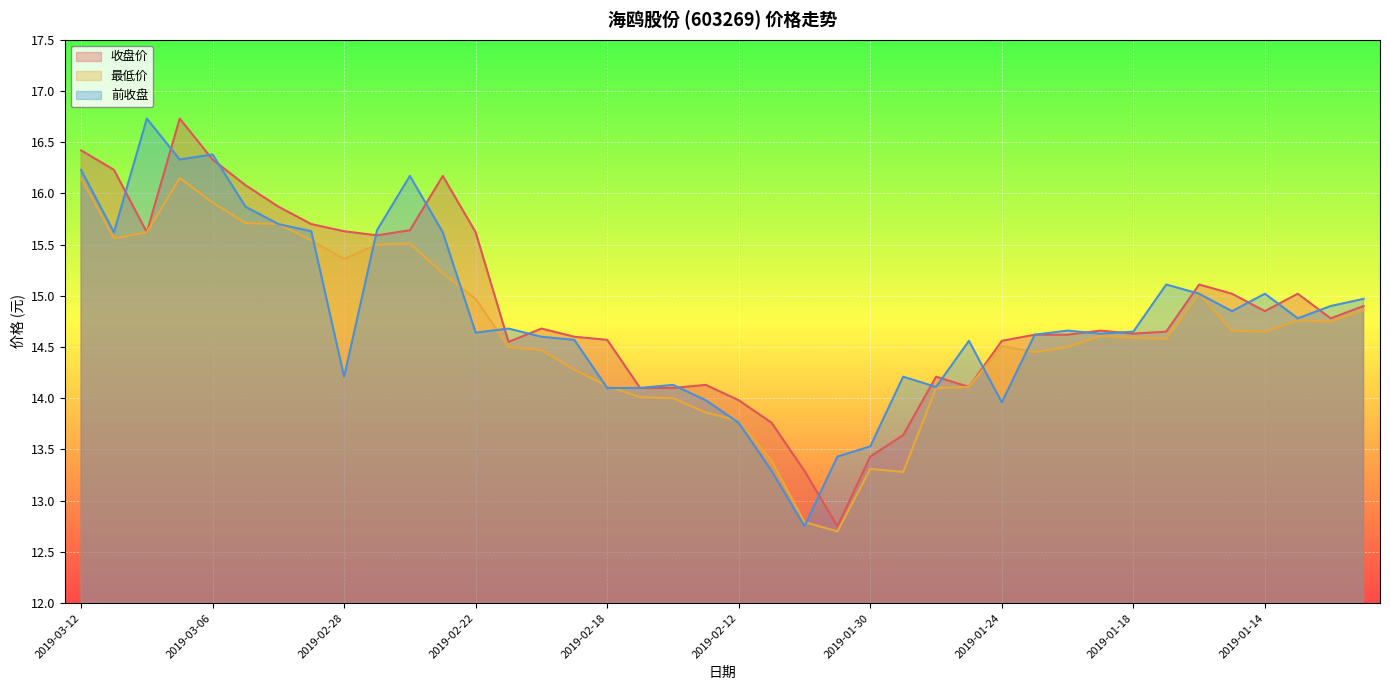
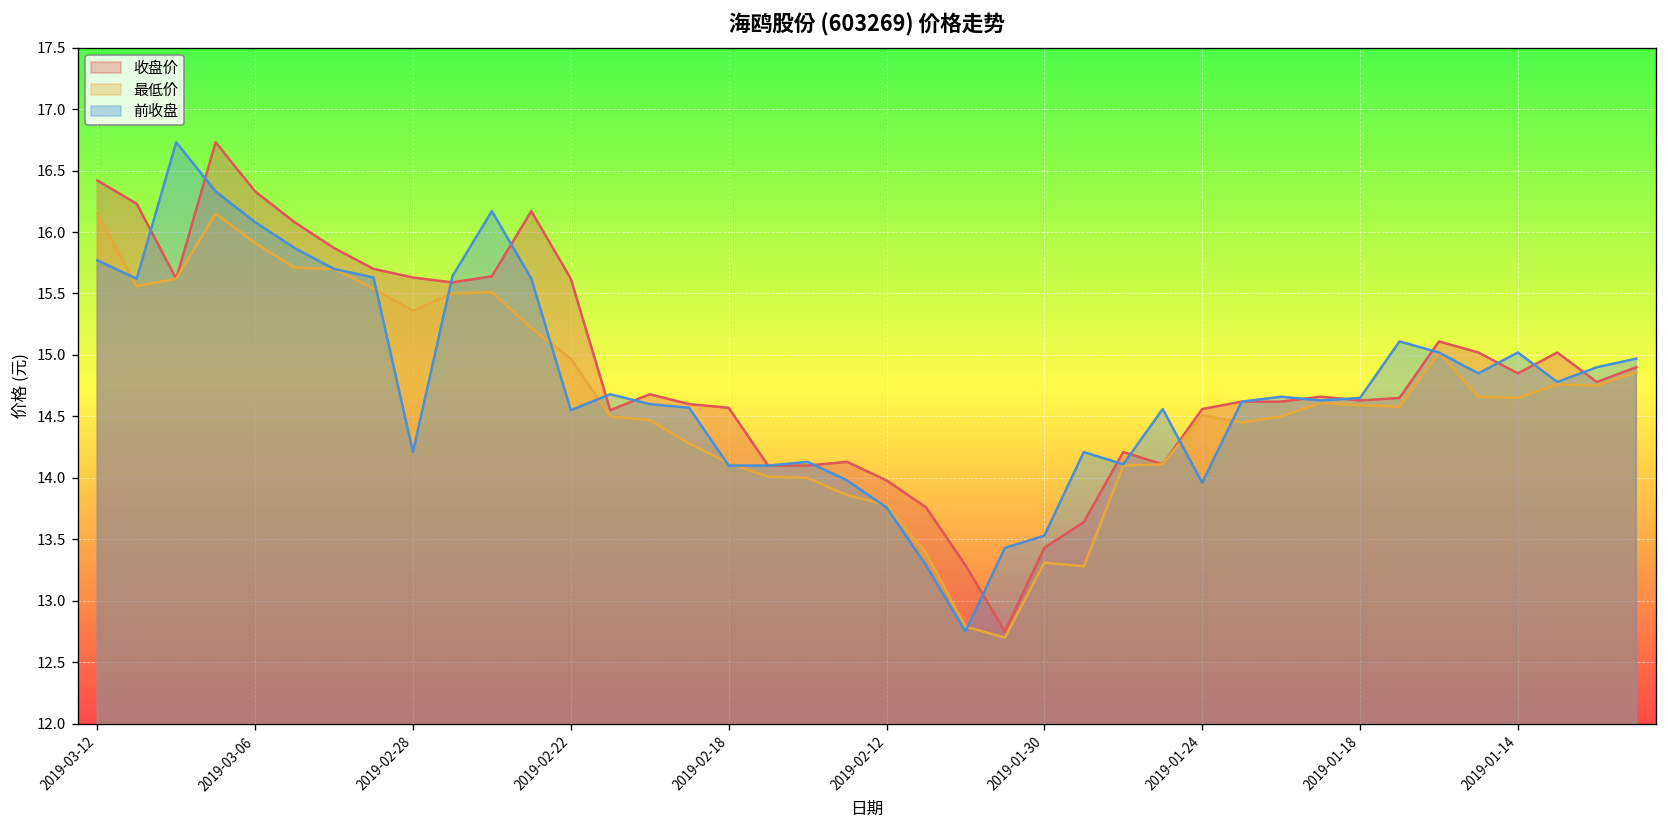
  {
    "前收盘": {
-     "2019-03-12": 16.23,
-     "2019-03-06": 16.38,
+     "2019-03-12": 15.77,
+     "2019-03-06": 16.08,
      "2019-02-28": 14.21,
-     "2019-02-22": 14.64,
+     "2019-02-22": 14.55,
      "2019-01-30": 13.53,
      "2019-01-24": 13.96,
      "2019-01-14": 15.02
    }
  }
